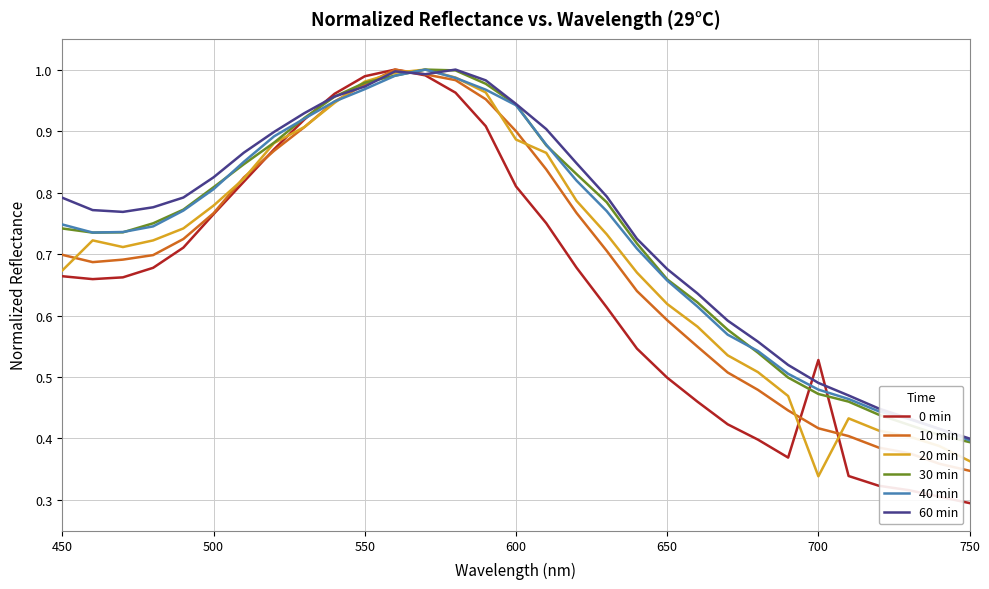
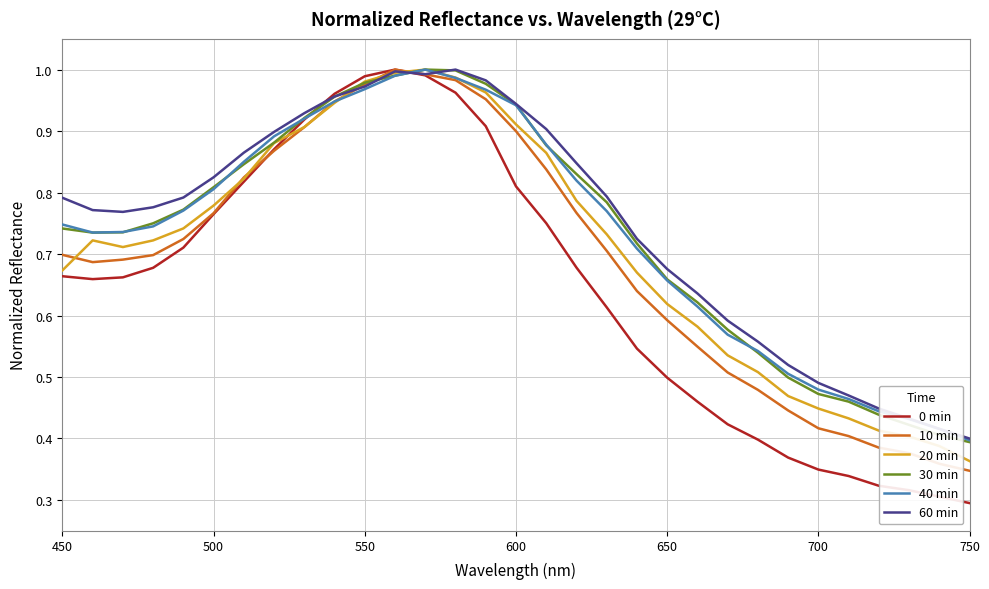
  {
    "0 min": {
      "450": 0.66,
      "550": 0.99,
      "600": 0.81,
      "650": 0.50,
-     "700": 0.53,
+     "700": 0.35,
      "750": 0.29
    },
    "10 min": {
      "450": 0.70,
      "600": 0.90,
      "650": 0.59,
      "700": 0.42,
      "750": 0.35
    },
    "20 min": {
      "450": 0.67,
      "500": 0.78,
-     "600": 0.89,
+     "600": 0.91,
      "650": 0.62,
-     "700": 0.34,
+     "700": 0.45,
      "750": 0.36
    },
    "30 min": {
      "450": 0.74,
      "700": 0.47
    },
    "40 min": {
      "450": 0.75,
      "550": 0.97,
      "700": 0.48
    },
    "60 min": {
      "450": 0.79,
      "500": 0.82,
      "650": 0.68,
      "700": 0.49
    }
  }
